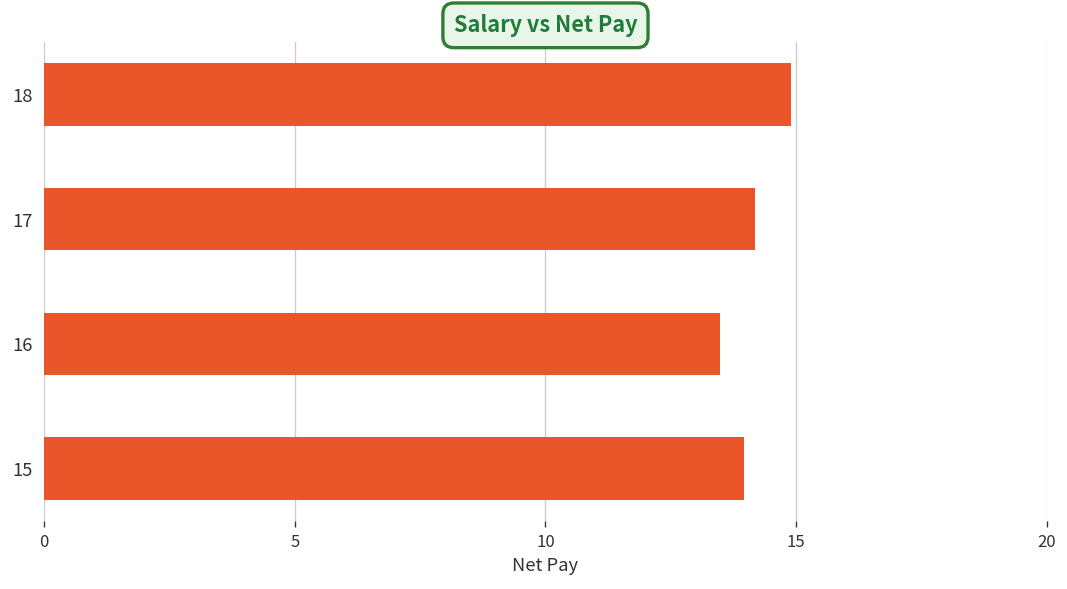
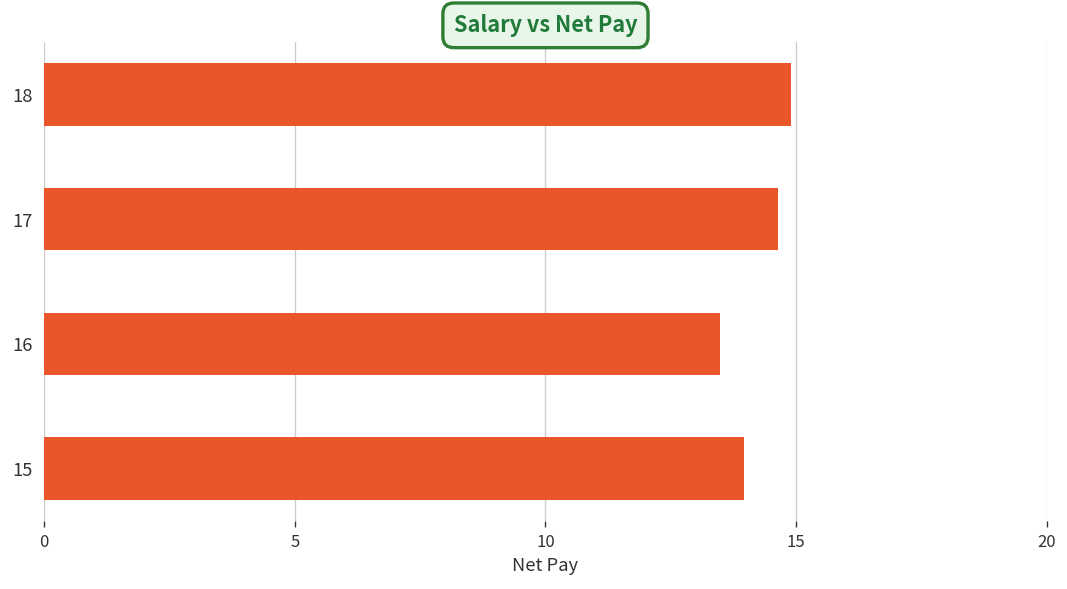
  {
    "18": 14.9,
-   "17": 14.2,
+   "17": 14.6,
    "16": 13.5,
    "15": 14.0
  }
